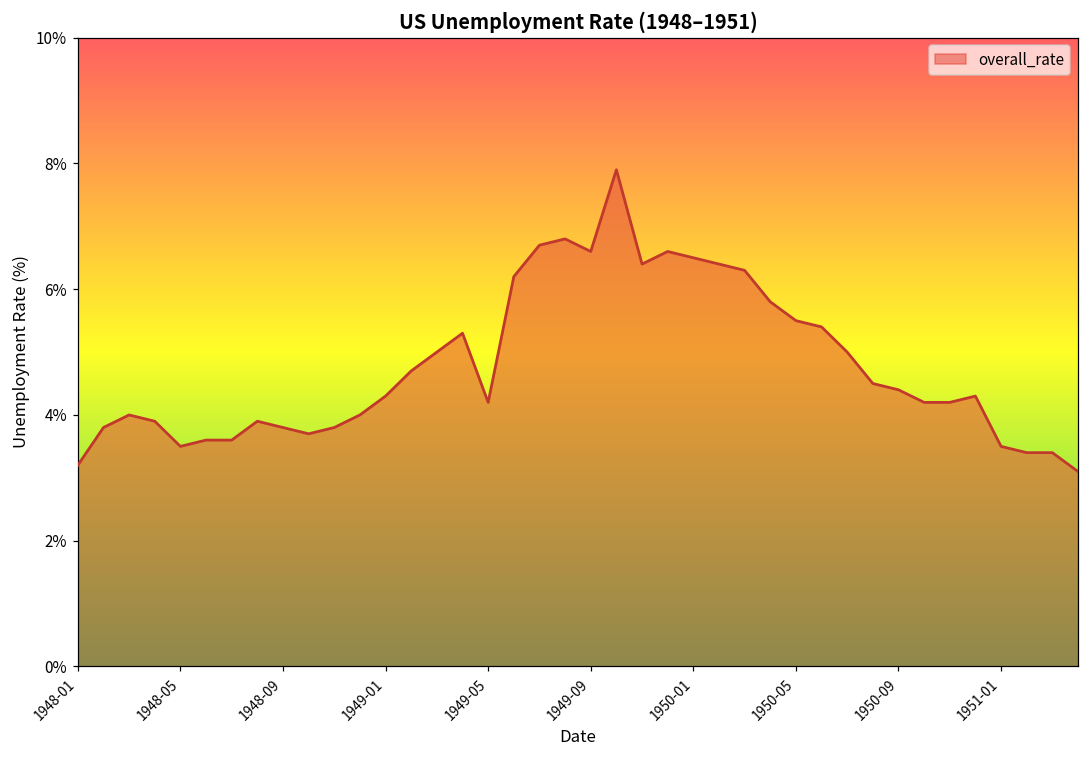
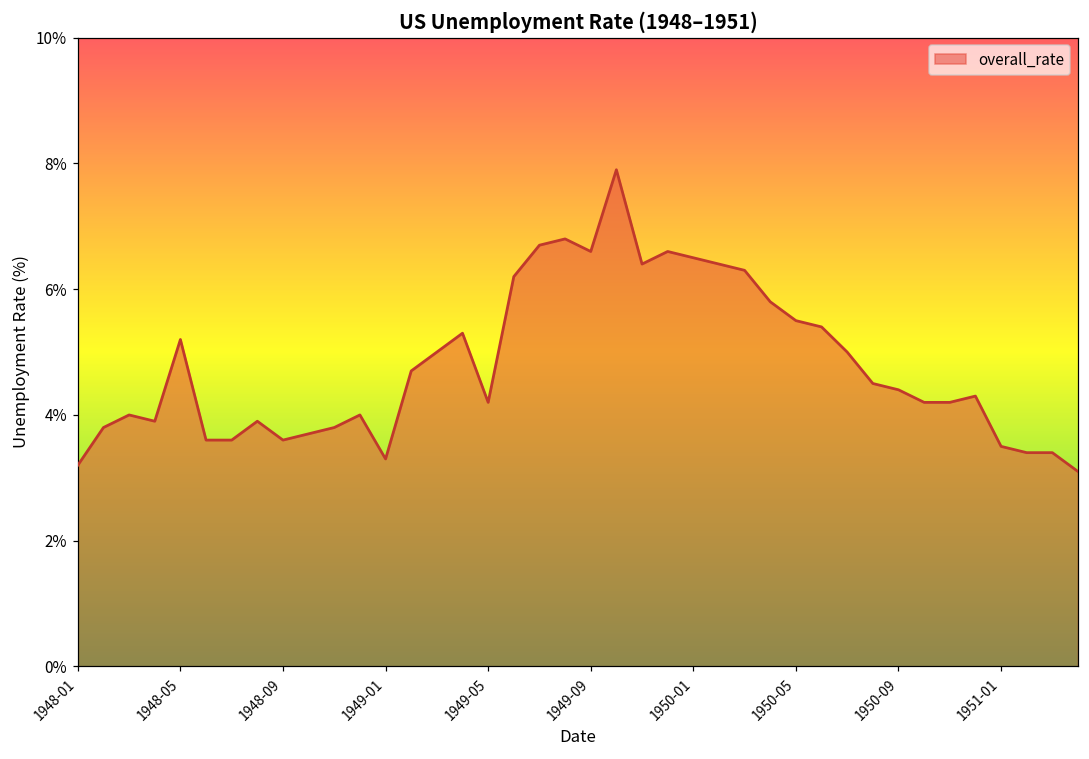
  {
    "1948-01": "3.2%",
-   "1948-05": "3.5%",
-   "1948-09": "3.8%",
-   "1949-01": "4.3%",
+   "1948-05": "5.2%",
+   "1948-09": "3.6%",
+   "1949-01": "3.3%",
    "1949-05": "4.2%",
    "1949-09": "6.6%",
    "1950-01": "6.5%",
    "1950-05": "5.5%",
    "1950-09": "4.4%",
    "1951-01": "3.5%"
  }
